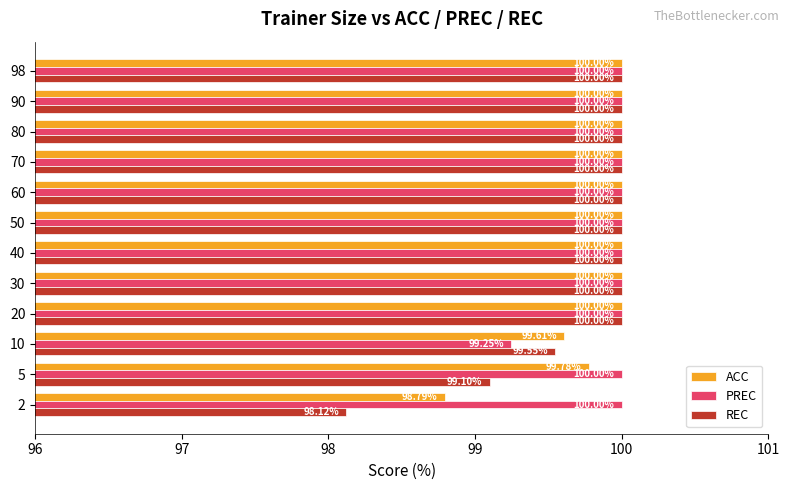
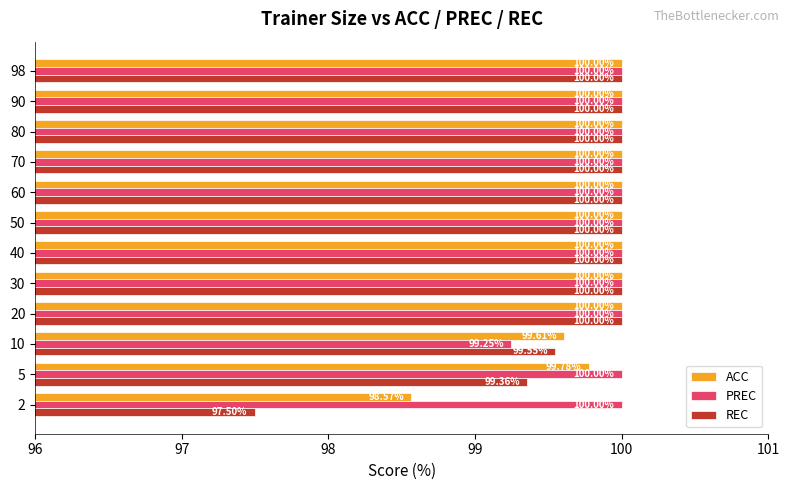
  {
    "ACC": {
      "10": "99.61%",
      "5": "99.78%",
-     "2": "98.79%"
+     "2": "98.57%"
    },
    "PREC": {
      "10": "99.25%",
      "5": "100.00%"
    },
    "REC": {
-     "5": "99.10%",
-     "2": "98.12%"
+     "5": "99.36%",
+     "2": "97.50%"
    }
  }
